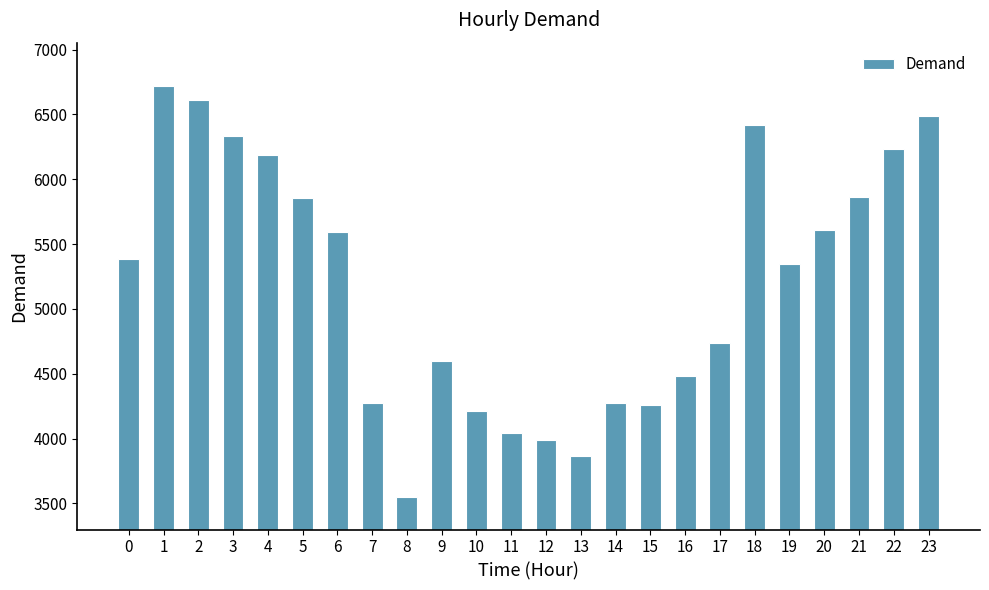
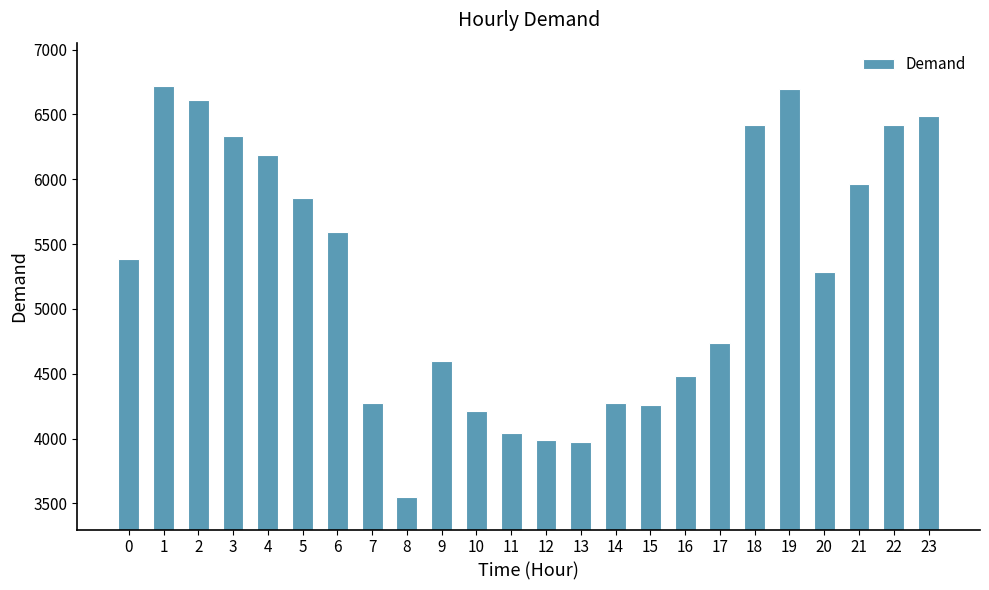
  {
    "0": 5390,
    "1": 6720,
    "2": 6610,
    "3": 6340,
    "4": 6190,
    "5": 5860,
    "6": 5590,
    "7": 4270,
    "8": 3550,
    "9": 4600,
    "10": 4210,
    "11": 4040,
    "12": 3990,
-   "13": 3870,
+   "13": 3980,
    "14": 4270,
    "15": 4260,
    "16": 4480,
    "17": 4740,
    "18": 6420,
-   "19": 5350,
-   "20": 5610,
-   "21": 5860,
-   "22": 6240,
+   "19": 6700,
+   "20": 5290,
+   "21": 5960,
+   "22": 6420,
    "23": 6490
  }
